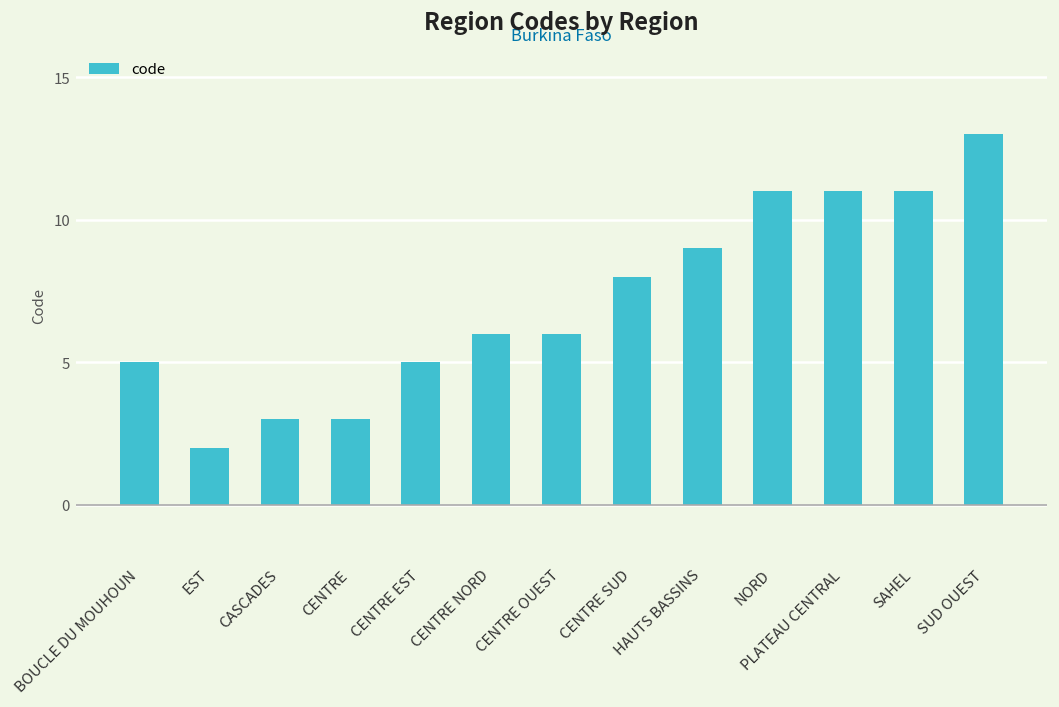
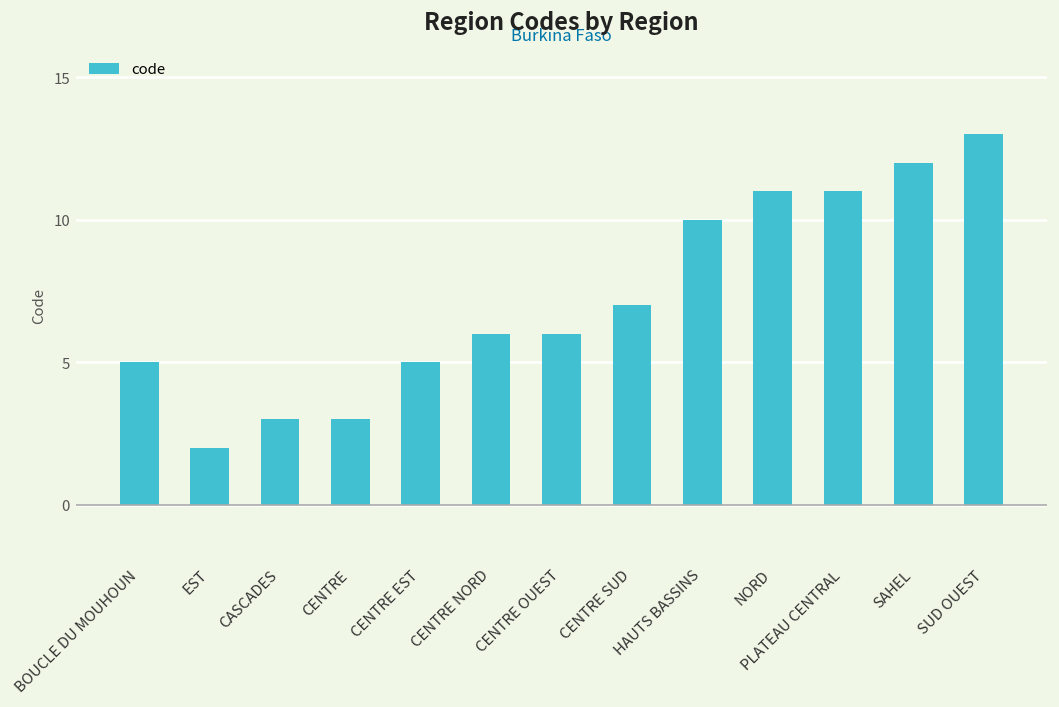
  {
    "BOUCLE DU MOUHOUN": 5,
    "EST": 2,
    "CASCADES": 3,
    "CENTRE": 3,
    "CENTRE EST": 5,
    "CENTRE NORD": 6,
    "CENTRE OUEST": 6,
-   "CENTRE SUD": 8,
-   "HAUTS BASSINS": 9,
+   "CENTRE SUD": 7,
+   "HAUTS BASSINS": 10,
    "NORD": 11,
    "PLATEAU CENTRAL": 11,
-   "SAHEL": 11,
+   "SAHEL": 12,
    "SUD OUEST": 13
  }
